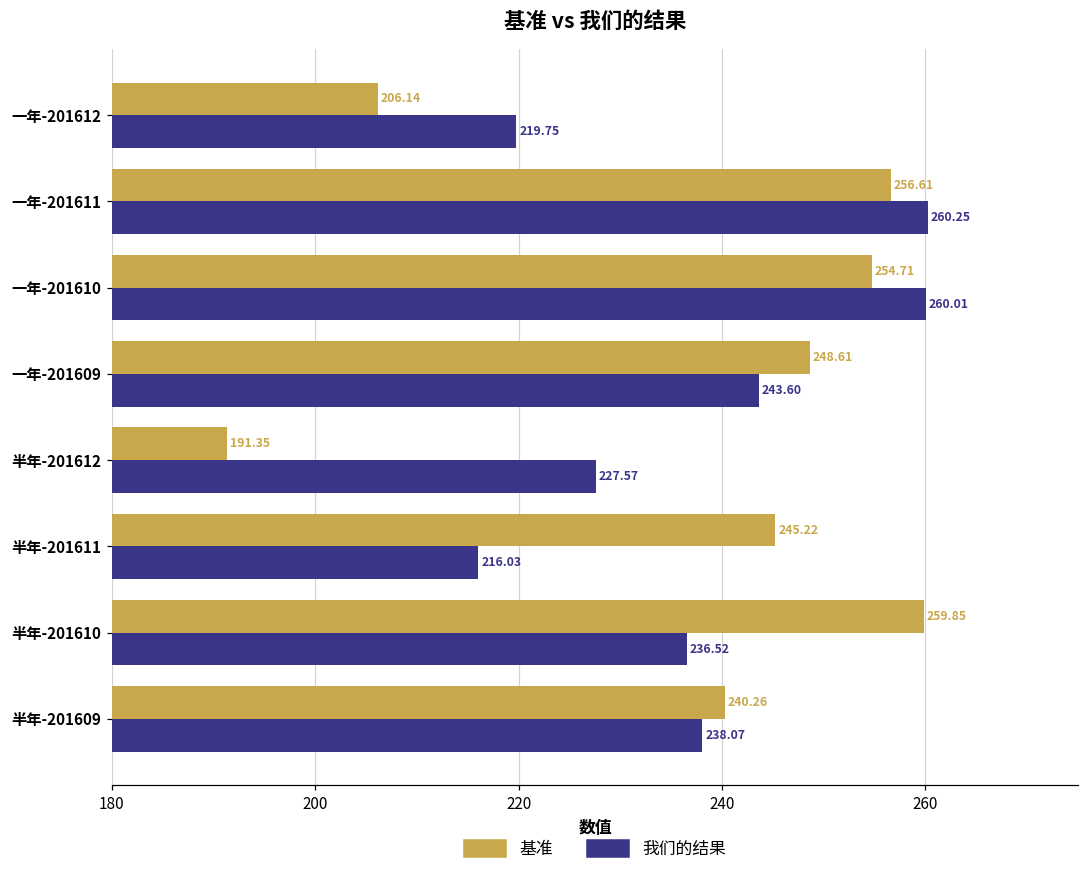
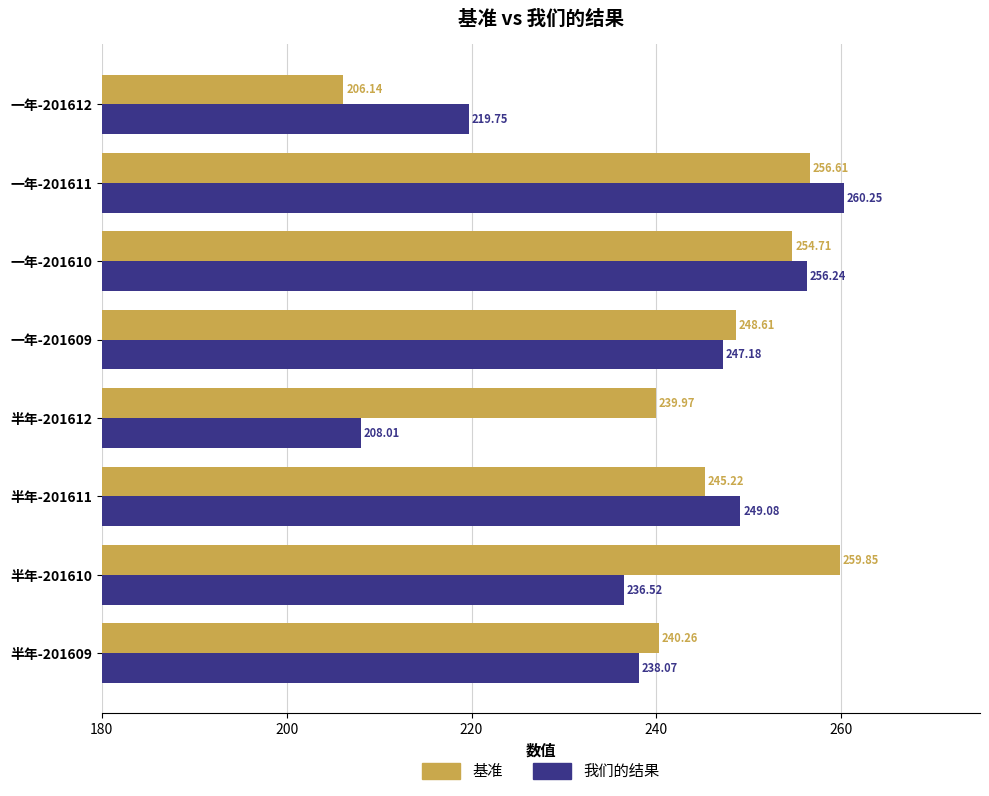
  {
    "基准": {
      "一年-201612": 206.14,
      "一年-201611": 256.61,
      "一年-201610": 254.71,
      "一年-201609": 248.61,
-     "半年-201612": 191.35,
+     "半年-201612": 239.97,
      "半年-201611": 245.22,
      "半年-201610": 259.85,
      "半年-201609": 240.26
    },
    "我们的结果": {
      "一年-201612": 219.75,
      "一年-201611": 260.25,
-     "一年-201610": 260.01,
-     "一年-201609": 243.60,
-     "半年-201612": 227.57,
-     "半年-201611": 216.03,
+     "一年-201610": 256.24,
+     "一年-201609": 247.18,
+     "半年-201612": 208.01,
+     "半年-201611": 249.08,
      "半年-201610": 236.52,
      "半年-201609": 238.07
    }
  }
